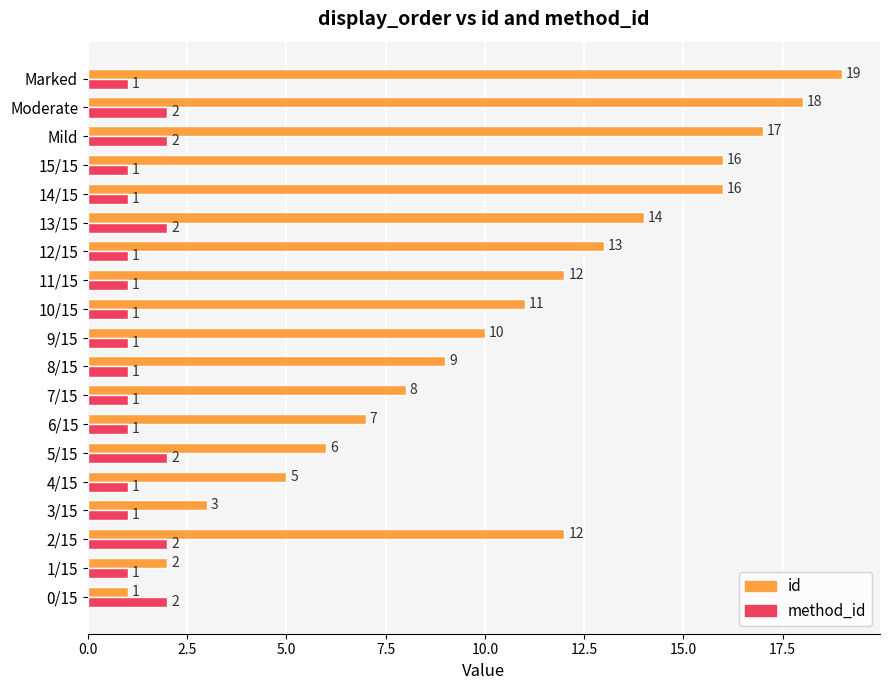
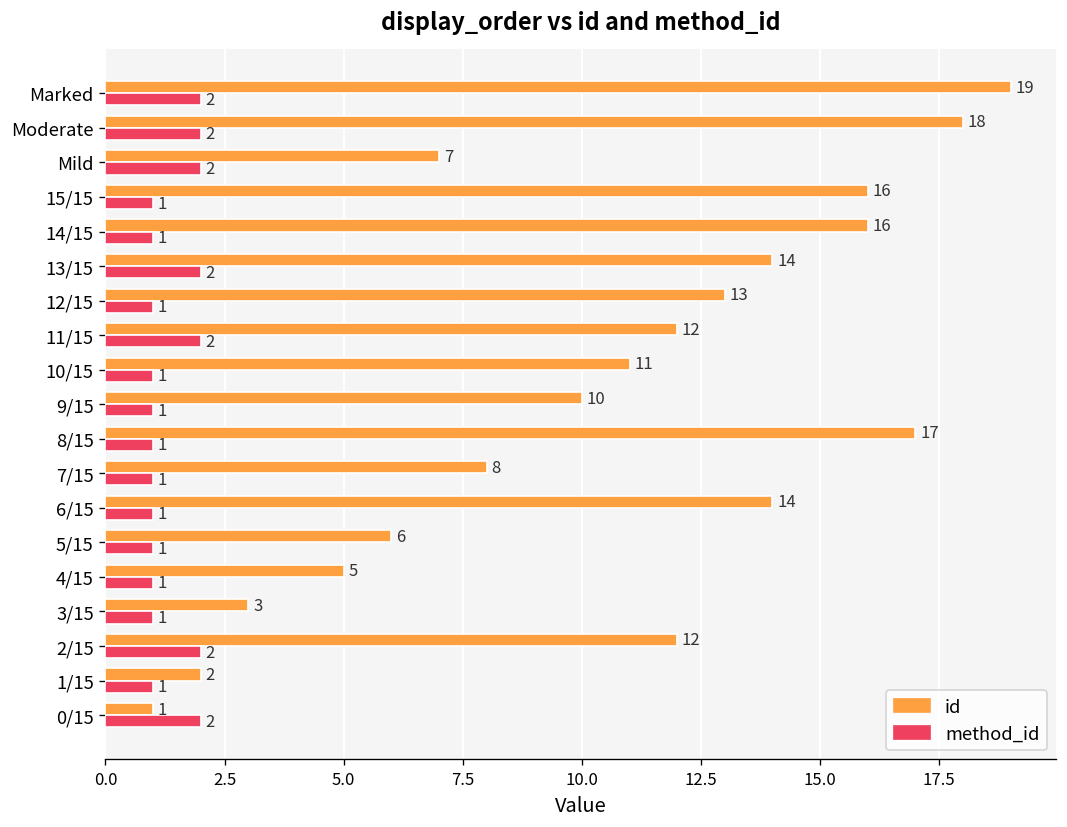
  {
    "id": {
      "Marked": 19,
      "Moderate": 18,
-     "Mild": 17,
+     "Mild": 7,
      "15/15": 16,
      "14/15": 16,
      "13/15": 14,
      "12/15": 13,
      "11/15": 12,
      "10/15": 11,
      "9/15": 10,
-     "8/15": 9,
+     "8/15": 17,
      "7/15": 8,
-     "6/15": 7,
+     "6/15": 14,
      "5/15": 6,
      "4/15": 5,
      "3/15": 3,
      "2/15": 12,
      "1/15": 2,
      "0/15": 1
    },
    "method_id": {
-     "Marked": 1,
+     "Marked": 2,
      "Moderate": 2,
      "Mild": 2,
      "15/15": 1,
      "14/15": 1,
      "13/15": 2,
      "12/15": 1,
-     "11/15": 1,
+     "11/15": 2,
      "10/15": 1,
      "9/15": 1,
      "8/15": 1,
      "7/15": 1,
      "6/15": 1,
-     "5/15": 2,
+     "5/15": 1,
      "4/15": 1,
      "3/15": 1,
      "2/15": 2,
      "1/15": 1,
      "0/15": 2
    }
  }
